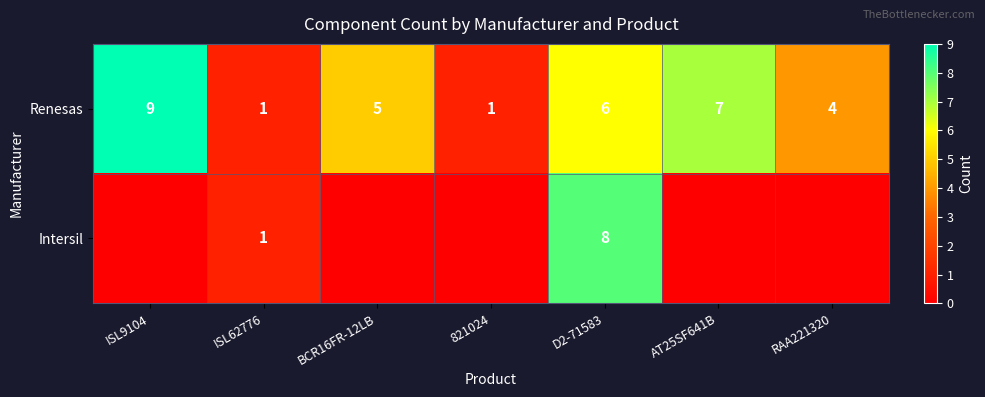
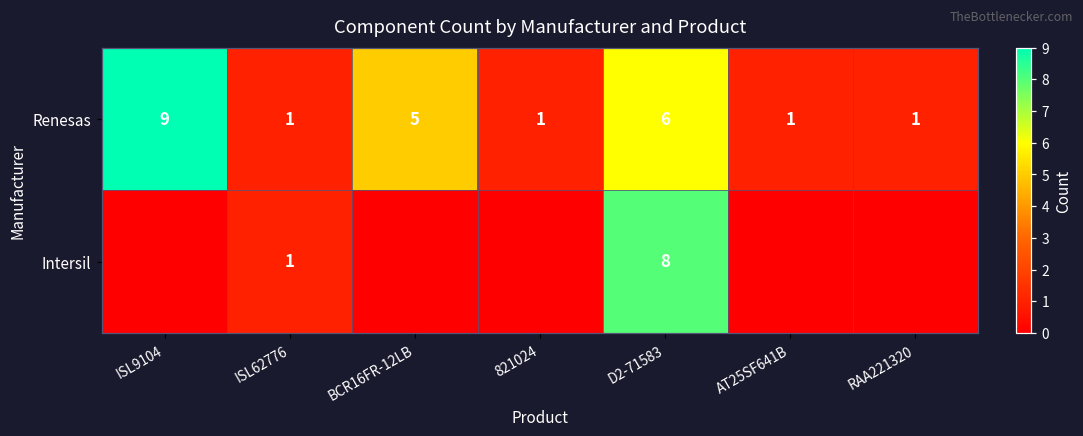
  {
    "Renesas": {
      "ISL9104": 9,
      "ISL62776": 1,
      "BCR16FR-12LB": 5,
      "821024": 1,
      "D2-71583": 6,
-     "AT25SF641B": 7,
-     "RAA221320": 4
+     "AT25SF641B": 1,
+     "RAA221320": 1
    },
    "Intersil": {
      "ISL62776": 1,
      "D2-71583": 8
    }
  }
